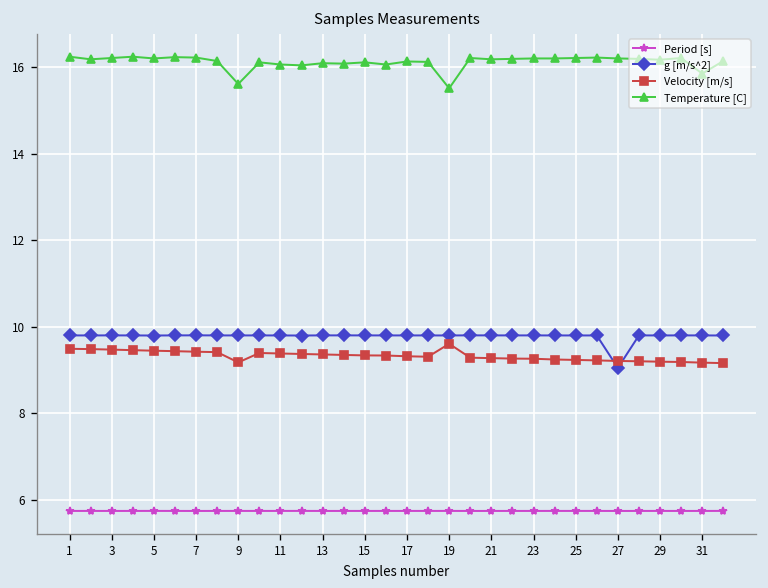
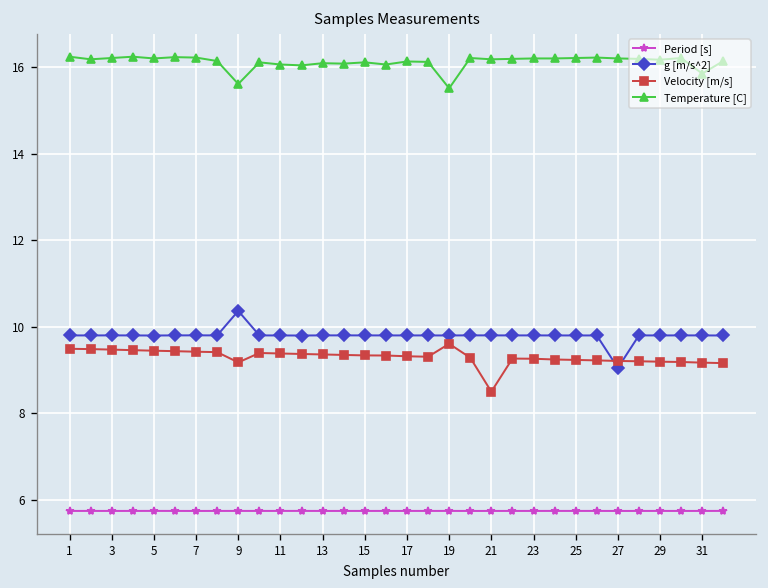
  {
    "Period [s]": {
      "1": 5.7,
      "3": 5.7,
      "5": 5.7,
      "7": 5.7,
      "9": 5.7,
      "11": 5.7,
      "13": 5.7,
      "15": 5.7,
      "17": 5.7,
      "19": 5.7,
      "21": 5.7,
      "23": 5.7,
      "25": 5.7,
      "27": 5.7,
      "29": 5.7,
      "31": 5.7
    },
    "g [m/s^2]": {
      "1": 9.8,
      "3": 9.8,
      "5": 9.8,
      "7": 9.8,
-     "9": 9.8,
+     "9": 10.4,
      "11": 9.8,
      "13": 9.8,
      "15": 9.8,
      "17": 9.8,
      "19": 9.8,
      "21": 9.8,
      "23": 9.8,
      "25": 9.8,
      "27": 9.0,
      "29": 9.8,
      "31": 9.8
    },
    "Velocity [m/s]": {
      "1": 9.5,
      "3": 9.5,
      "5": 9.4,
      "7": 9.4,
      "9": 9.2,
      "11": 9.4,
      "13": 9.4,
      "15": 9.3,
      "17": 9.3,
      "19": 9.6,
-     "21": 9.3,
+     "21": 8.5,
      "23": 9.3,
      "25": 9.2,
      "27": 9.2,
      "29": 9.2,
      "31": 9.2
    },
    "Temperature [C]": {
      "1": 16.2,
      "3": 16.2,
      "5": 16.2,
      "7": 16.2,
      "9": 15.6,
      "11": 16.1,
      "13": 16.1,
      "15": 16.1,
      "17": 16.1,
      "19": 15.5,
      "21": 16.2,
      "23": 16.2,
      "25": 16.2,
      "27": 16.2
    }
  }
